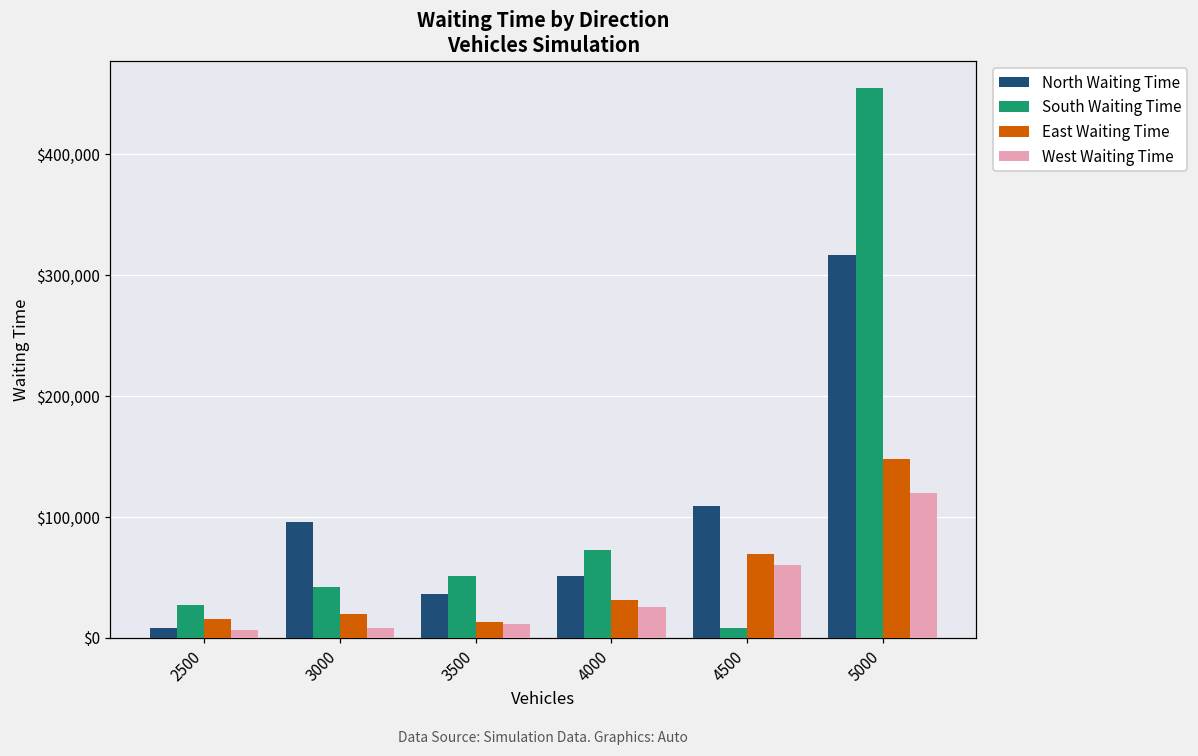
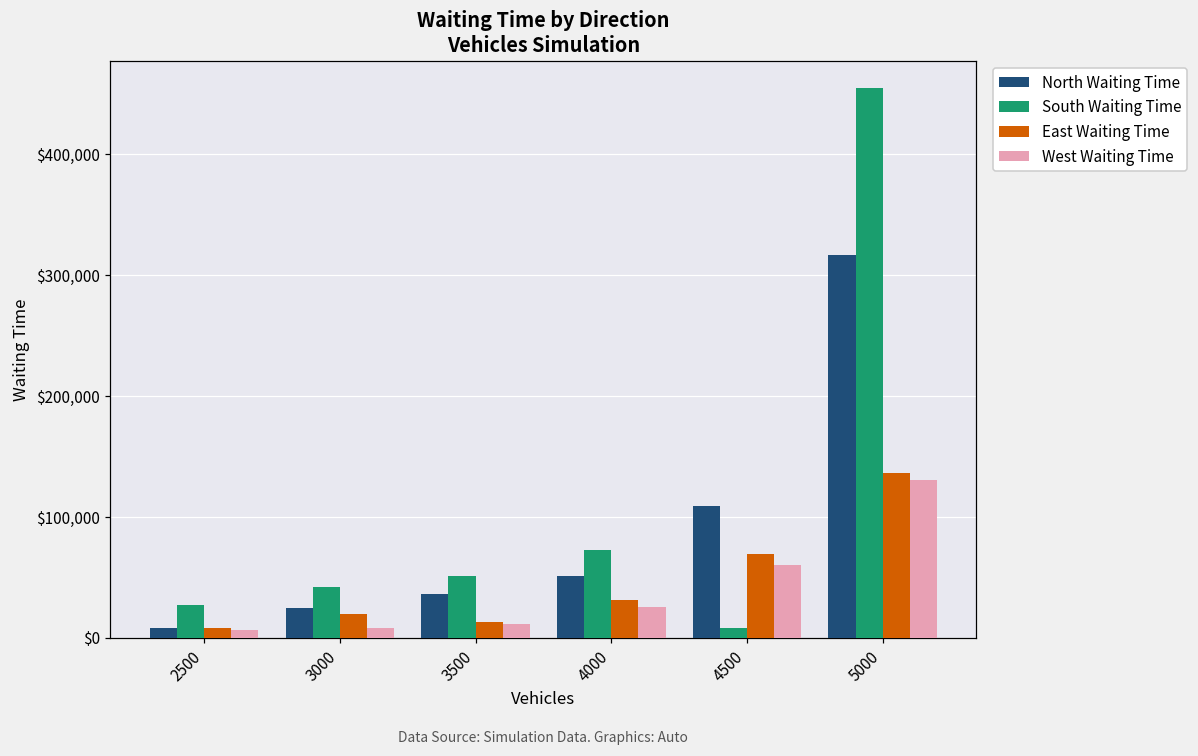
  {
    "North Waiting Time": {
      "2500": "$8,000",
-     "3000": "$96,000",
+     "3000": "$25,000",
      "3500": "$36,000",
      "4000": "$51,000",
      "4500": "$109,000",
      "5000": "$316,000"
    },
    "South Waiting Time": {
      "2500": "$27,000",
      "3000": "$42,000",
      "3500": "$51,000",
      "4000": "$73,000",
      "4500": "$8,000",
      "5000": "$455,000"
    },
    "East Waiting Time": {
-     "2500": "$16,000",
+     "2500": "$8,000",
      "3000": "$20,000",
      "3500": "$13,000",
      "4000": "$31,000",
      "4500": "$69,000",
-     "5000": "$148,000"
+     "5000": "$136,000"
    },
    "West Waiting Time": {
      "2500": "$7,000",
      "3000": "$8,000",
      "3500": "$11,000",
      "4000": "$25,000",
      "4500": "$61,000",
-     "5000": "$120,000"
+     "5000": "$131,000"
    }
  }
